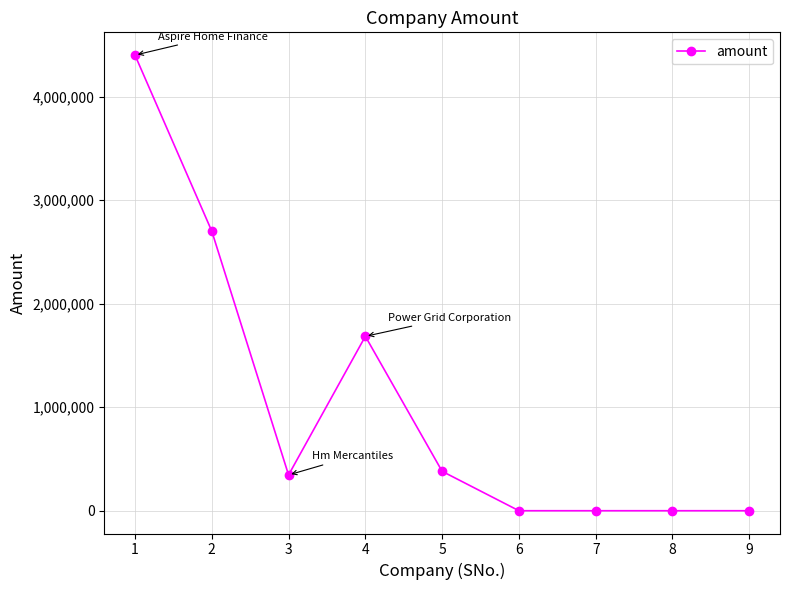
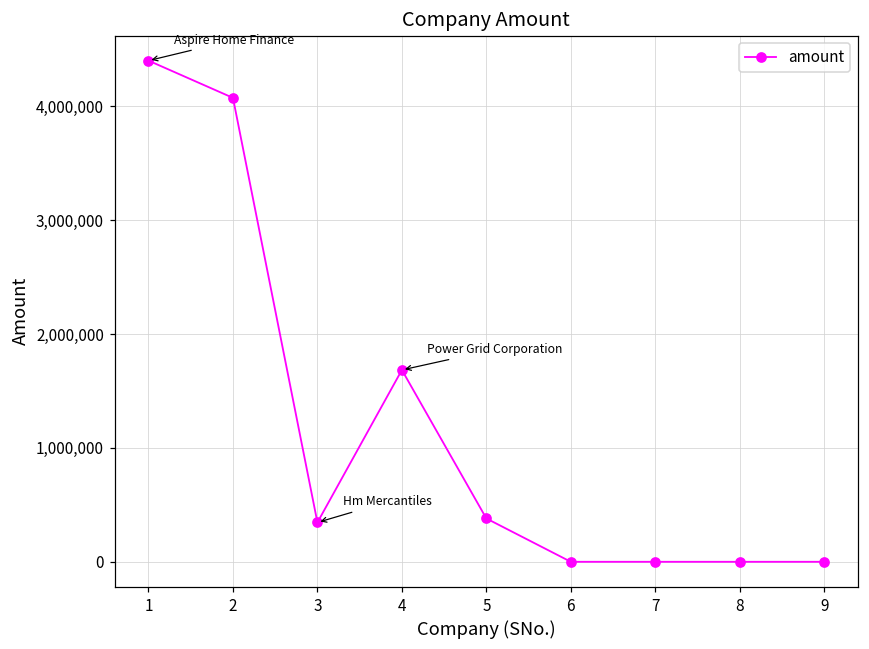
  {
    "1": "4,400,000",
-   "2": "2,700,000",
+   "2": "4,070,000",
    "3": "350,000",
    "4": "1,680,000",
    "5": "380,000",
    "6": "0",
    "7": "0",
    "8": "0",
    "9": "0"
  }
